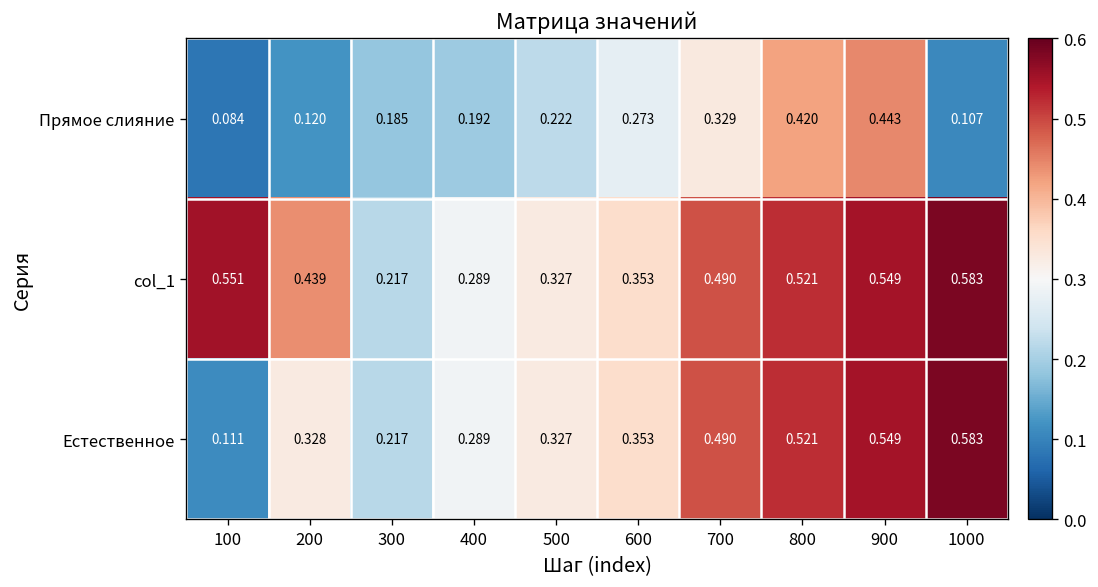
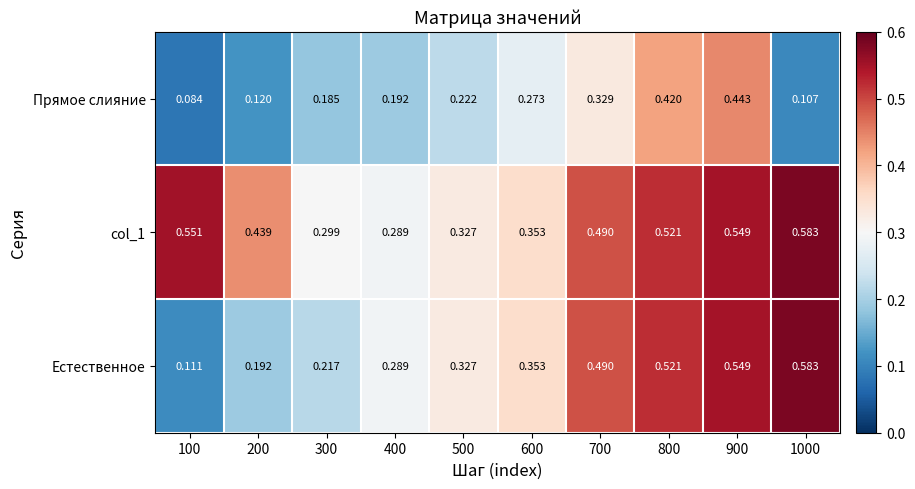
  {
    "Прямое слияние": {
      "100": 0.084,
      "200": 0.120,
      "300": 0.185,
      "400": 0.192,
      "500": 0.222,
      "600": 0.273,
      "700": 0.329,
      "800": 0.420,
      "900": 0.443,
      "1000": 0.107
    },
    "col_1": {
      "100": 0.551,
      "200": 0.439,
-     "300": 0.217,
+     "300": 0.299,
      "400": 0.289,
      "500": 0.327,
      "600": 0.353,
      "700": 0.490,
      "800": 0.521,
      "900": 0.549,
      "1000": 0.583
    },
    "Естественное": {
      "100": 0.111,
-     "200": 0.328,
+     "200": 0.192,
      "300": 0.217,
      "400": 0.289,
      "500": 0.327,
      "600": 0.353,
      "700": 0.490,
      "800": 0.521,
      "900": 0.549,
      "1000": 0.583
    }
  }
